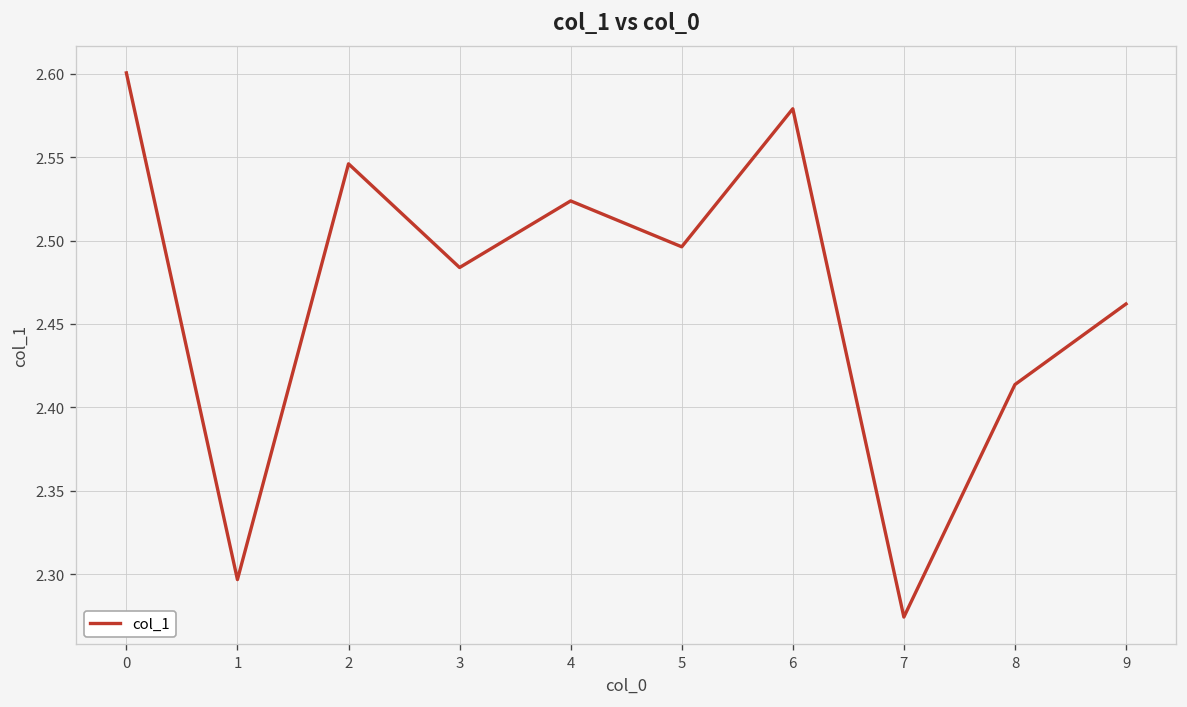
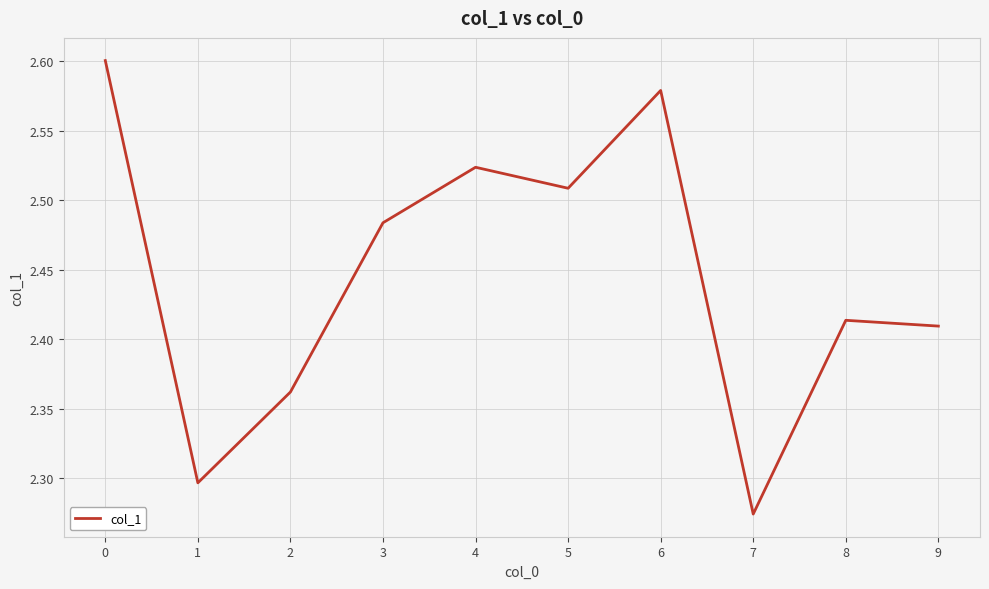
  {
    "0": 2.601,
    "1": 2.297,
-   "2": 2.546,
+   "2": 2.362,
    "3": 2.484,
    "4": 2.524,
-   "5": 2.496,
+   "5": 2.509,
    "6": 2.579,
    "7": 2.274,
    "8": 2.414,
-   "9": 2.462
+   "9": 2.409
  }
